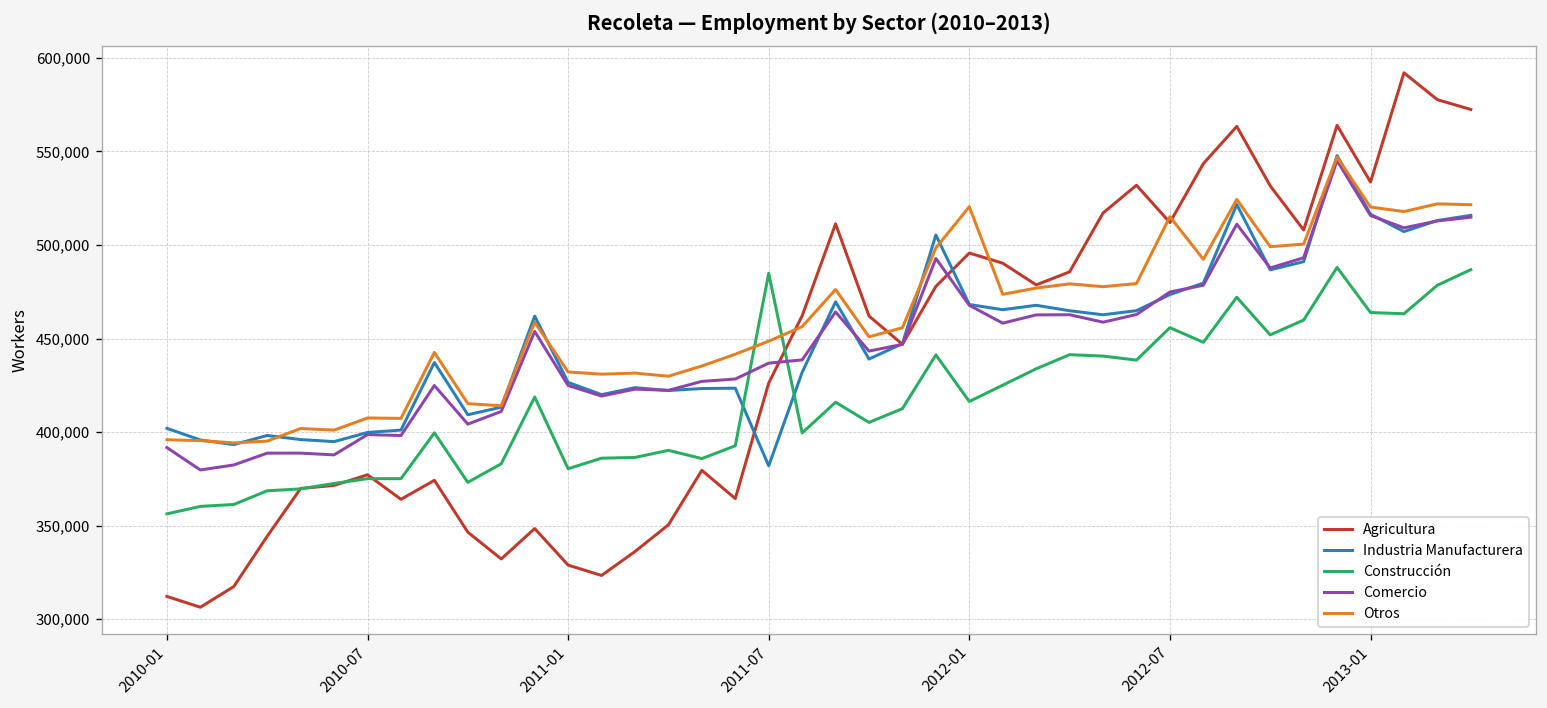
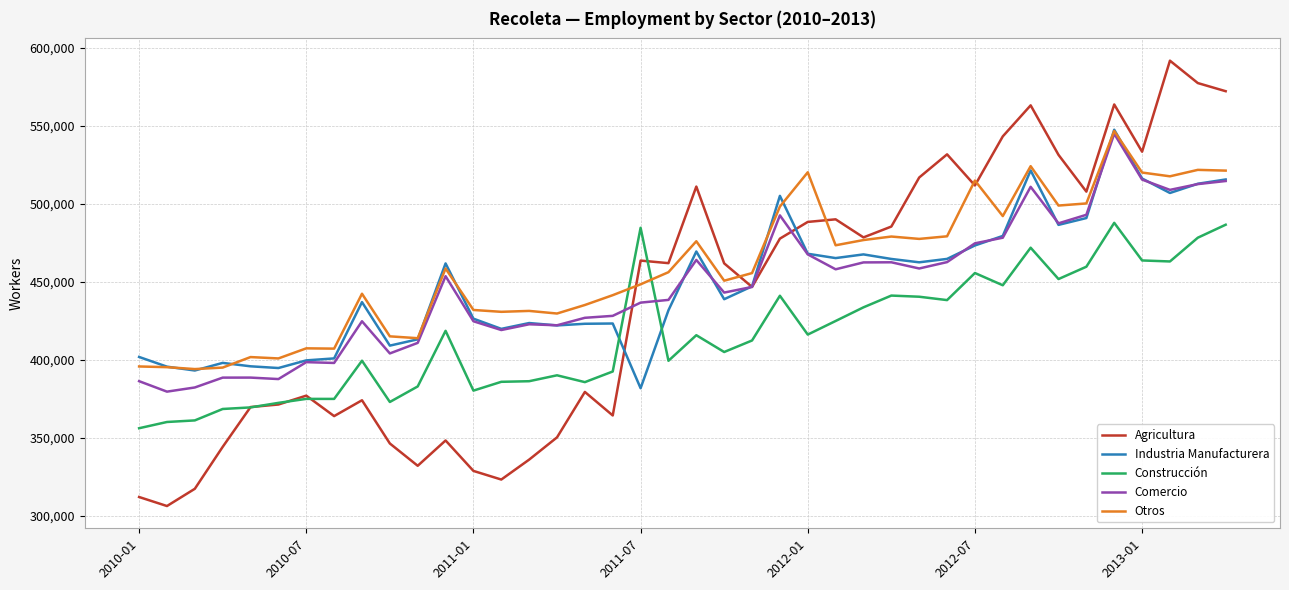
  {
    "Agricultura": {
      "2010-01": "312,000",
      "2010-07": "377,000",
      "2011-01": "329,000",
-     "2011-07": "426,000",
-     "2012-01": "496,000",
+     "2011-07": "464,000",
+     "2012-01": "489,000",
      "2012-07": "512,000",
      "2013-01": "534,000"
    },
    "Industria Manufacturera": {
      "2010-01": "402,000",
      "2011-01": "427,000",
      "2011-07": "382,000"
    },
    "Construcción": {
      "2010-01": "356,000",
      "2010-07": "375,000",
      "2011-01": "380,000",
      "2011-07": "485,000",
      "2012-01": "416,000",
      "2012-07": "456,000",
      "2013-01": "464,000"
    },
    "Comercio": {
-     "2010-01": "392,000",
+     "2010-01": "386,000",
      "2011-01": "425,000",
      "2011-07": "437,000"
    },
    "Otros": {
      "2010-01": "396,000",
      "2010-07": "408,000",
      "2011-01": "432,000",
      "2011-07": "449,000",
      "2012-01": "520,000",
      "2012-07": "515,000",
      "2013-01": "520,000"
    }
  }
